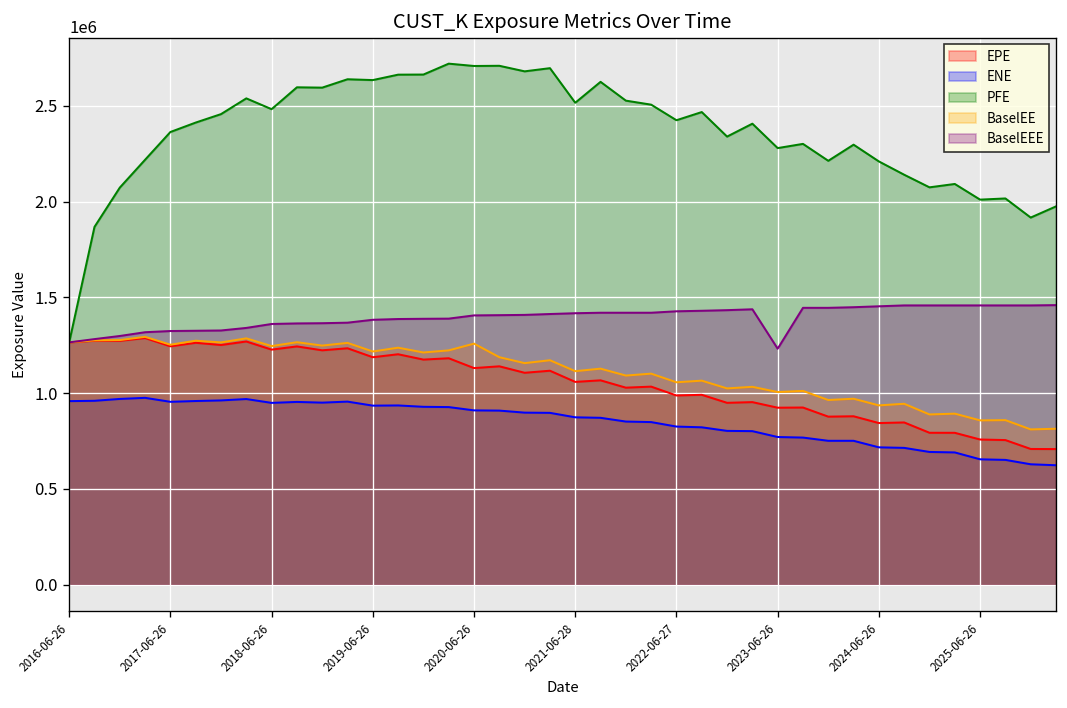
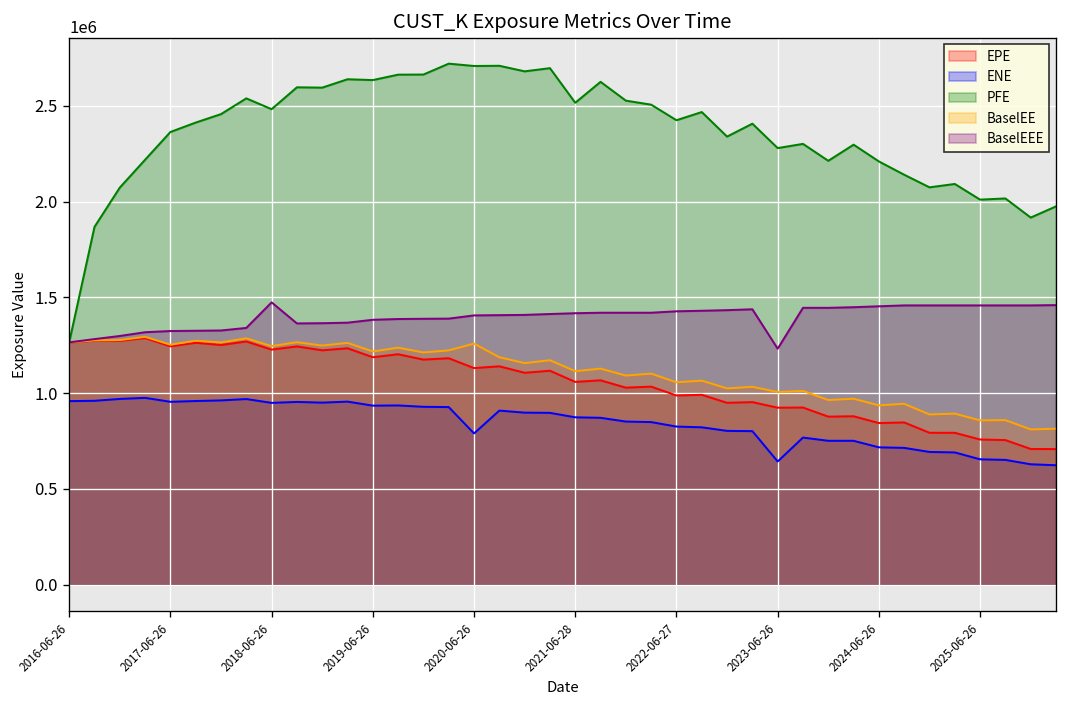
  {
    "EPE": {
      "2018-06-26": 1230000,
      "2019-06-26": 1190000,
      "2020-06-26": 1130000,
      "2021-06-28": 1060000,
      "2022-06-27": 990000,
      "2023-06-26": 920000,
      "2024-06-26": 840000,
      "2025-06-26": 760000
    },
    "ENE": {
      "2016-06-26": 960000,
      "2017-06-26": 960000,
      "2018-06-26": 950000,
      "2019-06-26": 940000,
-     "2020-06-26": 910000,
+     "2020-06-26": 790000,
      "2021-06-28": 870000,
      "2022-06-27": 830000,
-     "2023-06-26": 770000,
+     "2023-06-26": 640000,
      "2024-06-26": 720000,
      "2025-06-26": 650000
    },
    "PFE": {
      "2017-06-26": 2360000,
      "2018-06-26": 2480000,
      "2019-06-26": 2640000,
      "2020-06-26": 2710000,
      "2021-06-28": 2520000,
      "2022-06-27": 2430000,
      "2023-06-26": 2280000,
      "2024-06-26": 2210000,
      "2025-06-26": 2010000
    },
    "BaselEE": {
      "2018-06-26": 1250000,
      "2019-06-26": 1220000,
      "2020-06-26": 1260000,
      "2021-06-28": 1120000,
      "2022-06-27": 1060000,
      "2023-06-26": 1010000,
      "2024-06-26": 940000,
      "2025-06-26": 860000
    },
    "BaselEEE": {
      "2017-06-26": 1320000,
-     "2018-06-26": 1360000,
+     "2018-06-26": 1470000,
      "2019-06-26": 1380000,
      "2020-06-26": 1410000,
      "2021-06-28": 1420000,
      "2022-06-27": 1430000,
      "2023-06-26": 1230000,
      "2024-06-26": 1450000,
      "2025-06-26": 1460000
    }
  }
